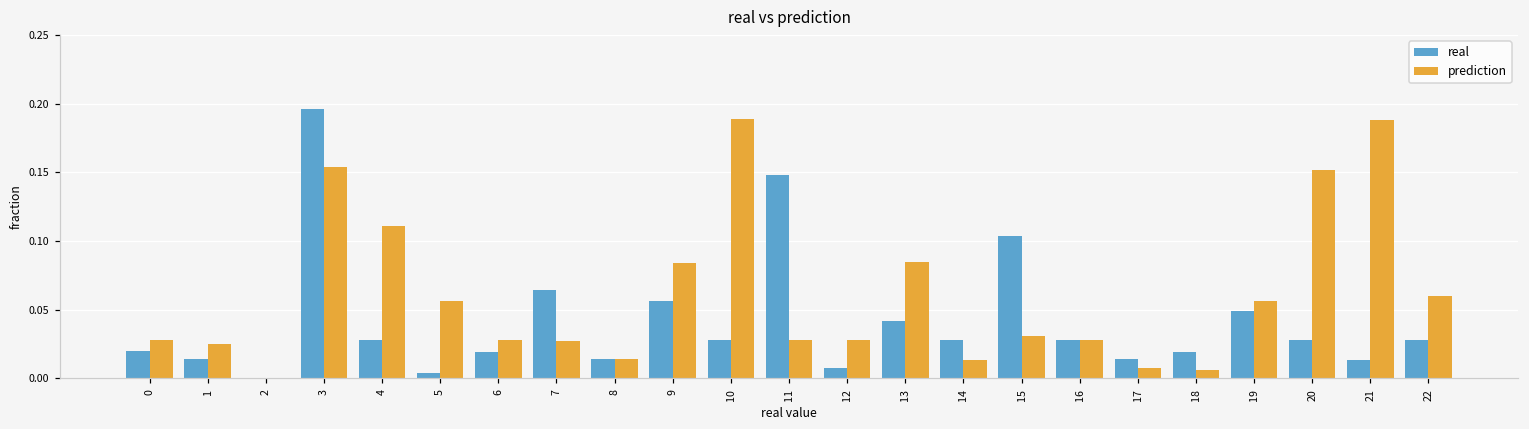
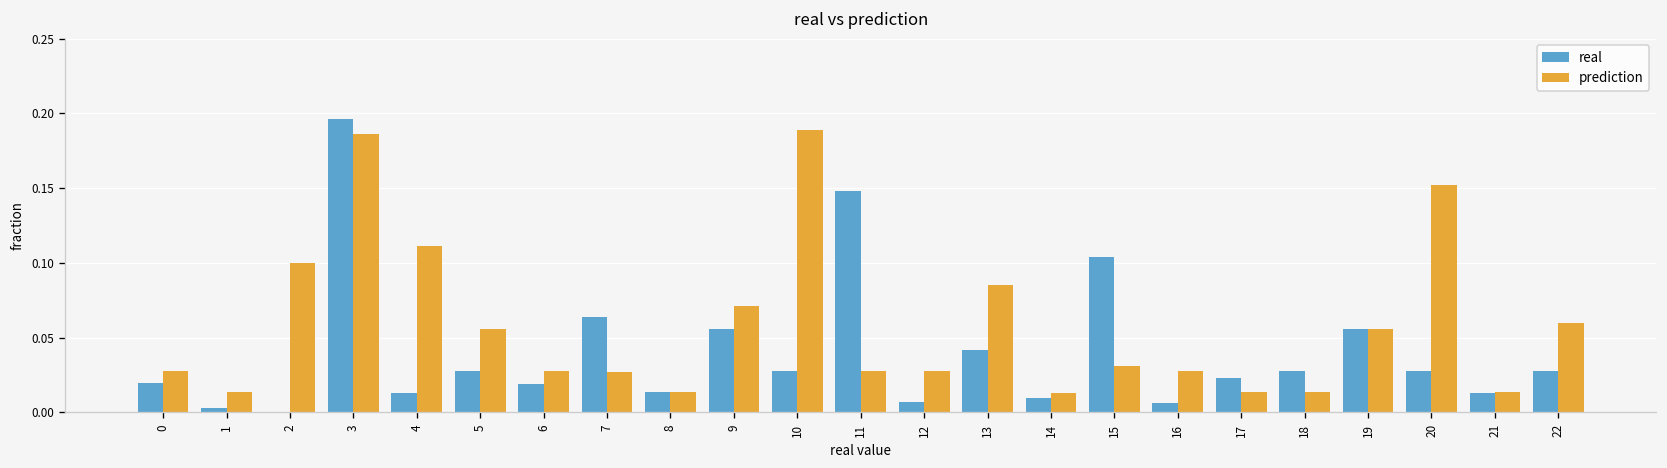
  {
    "real": {
      "0": 0.020,
-     "1": 0.014,
+     "1": 0.003,
      "2": 0.000,
      "3": 0.196,
-     "4": 0.028,
-     "5": 0.004,
+     "4": 0.013,
+     "5": 0.028,
      "6": 0.019,
      "7": 0.064,
      "8": 0.014,
      "9": 0.056,
      "10": 0.028,
      "11": 0.148,
      "12": 0.007,
      "13": 0.042,
-     "14": 0.028,
+     "14": 0.010,
      "15": 0.104,
-     "16": 0.028,
-     "17": 0.014,
-     "18": 0.019,
-     "19": 0.049,
+     "16": 0.006,
+     "17": 0.023,
+     "18": 0.028,
+     "19": 0.056,
      "20": 0.028,
      "21": 0.013,
      "22": 0.028
    },
    "prediction": {
      "0": 0.028,
-     "1": 0.025,
-     "2": 0.0,
-     "3": 0.154,
+     "1": 0.014,
+     "2": 0.1,
+     "3": 0.186,
      "4": 0.111,
      "5": 0.056,
      "6": 0.028,
      "7": 0.027,
      "8": 0.014,
-     "9": 0.084,
+     "9": 0.071,
      "10": 0.189,
      "11": 0.028,
      "12": 0.028,
      "13": 0.085,
      "14": 0.013,
      "15": 0.031,
      "16": 0.028,
-     "17": 0.007,
-     "18": 0.006,
+     "17": 0.014,
+     "18": 0.014,
      "19": 0.056,
      "20": 0.152,
-     "21": 0.188,
+     "21": 0.014,
      "22": 0.060
    }
  }
